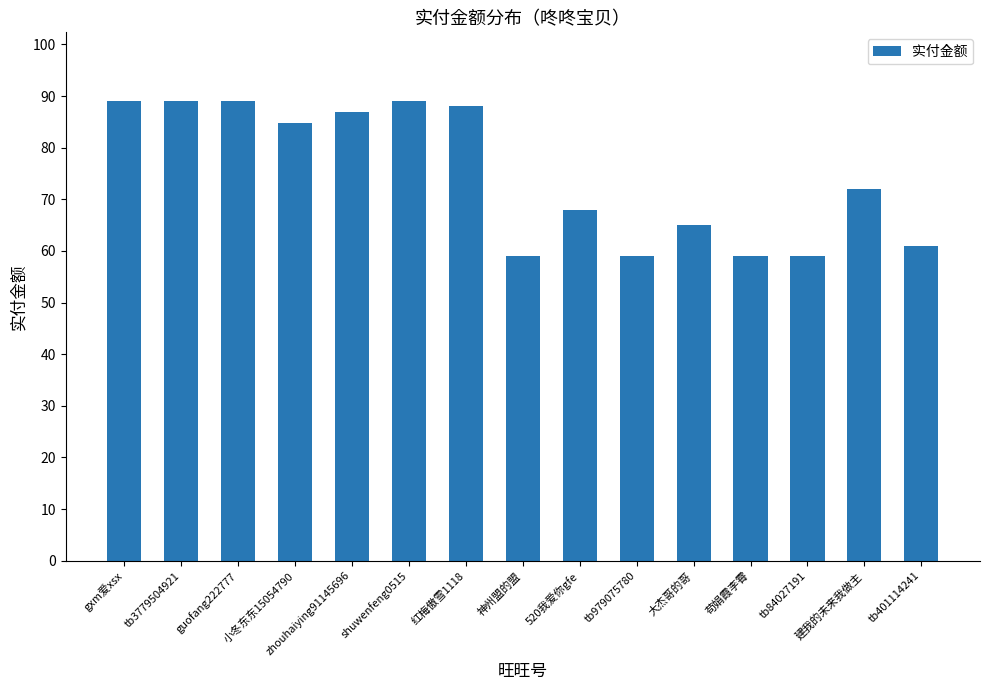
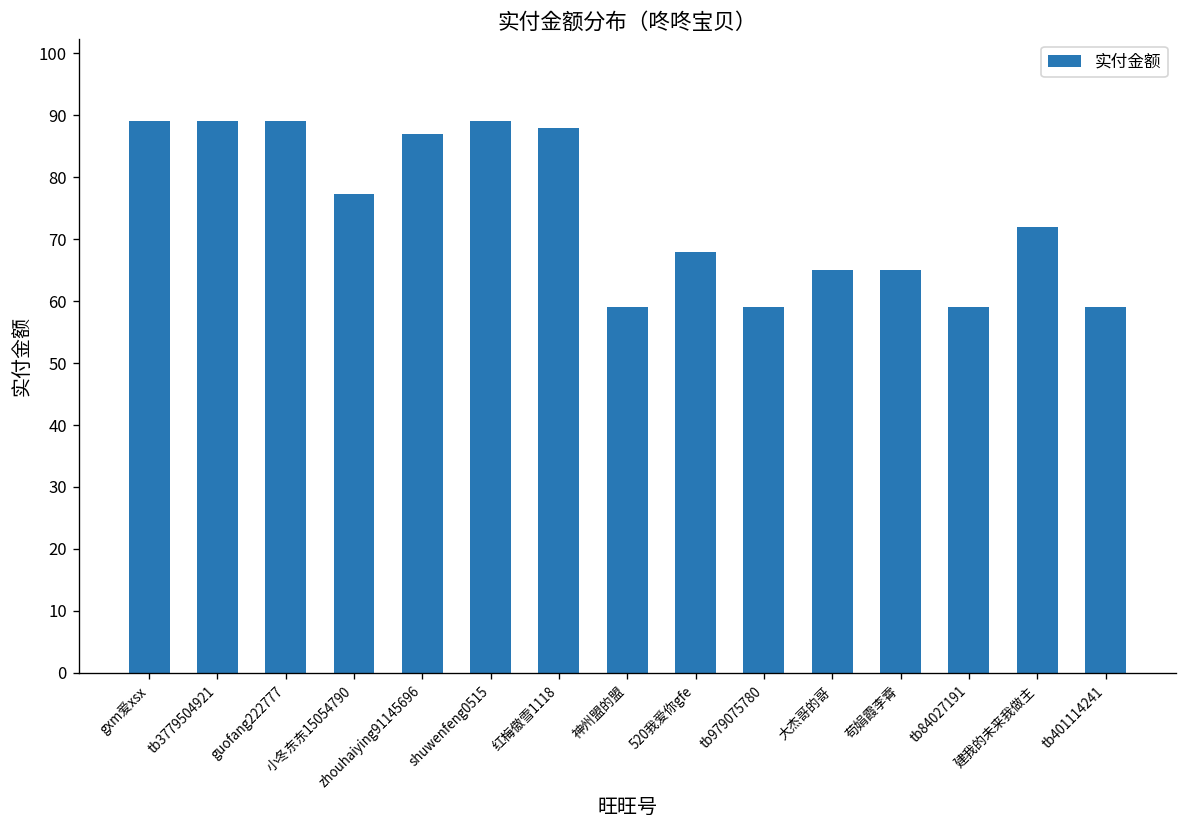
  {
    "gxm爱xsx": 89,
    "tb3779504921": 89,
    "guofang222777": 89,
-   "小冬东东15054790": 85,
+   "小冬东东15054790": 77,
    "zhouhaiying91145696": 87,
    "shuwenfeng0515": 89,
    "红梅傲雪1118": 88,
    "神州盟的盟": 59,
    "520我爱你gfe": 68,
    "tb979075780": 59,
    "大杰哥的哥": 65,
-   "苟娟霞李霄": 59,
+   "苟娟霞李霄": 65,
    "tb84027191": 59,
    "建我的未来我做主": 72,
-   "tb401114241": 61
+   "tb401114241": 59
  }
